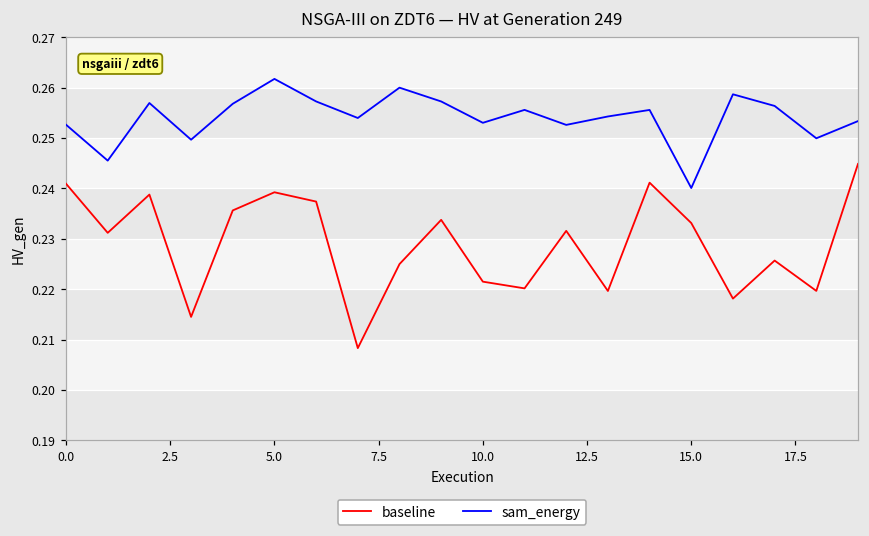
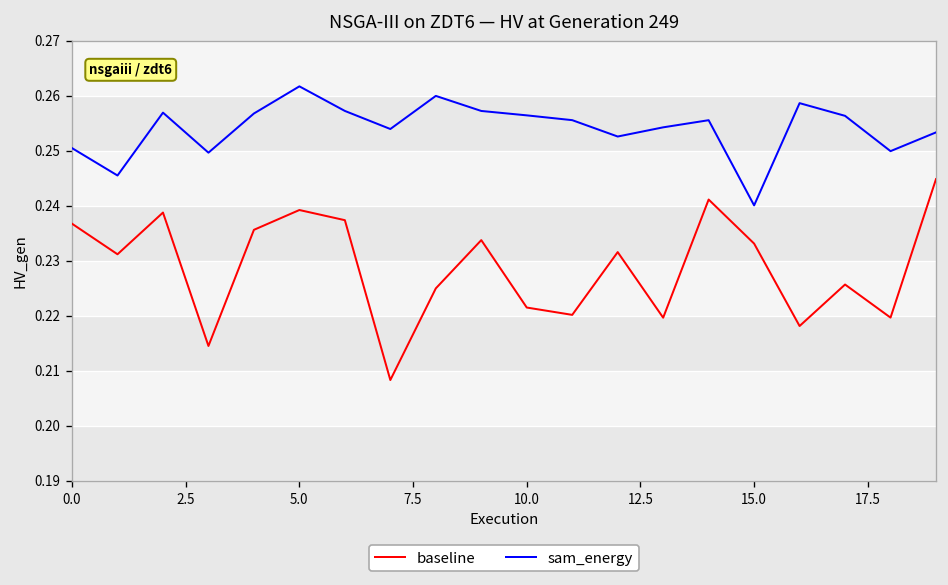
  {
    "baseline": {
-     "0.0": 0.241,
+     "0.0": 0.237,
      "5.0": 0.239,
      "10.0": 0.221,
      "15.0": 0.233
    },
    "sam_energy": {
-     "0.0": 0.253,
+     "0.0": 0.250,
      "5.0": 0.262,
-     "10.0": 0.253,
+     "10.0": 0.256,
      "15.0": 0.240
    }
  }
